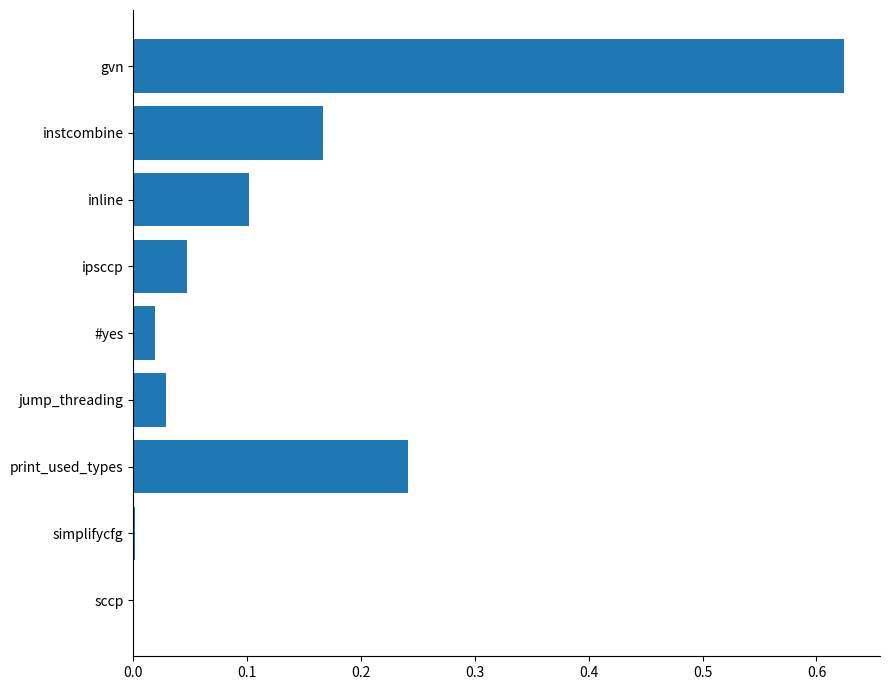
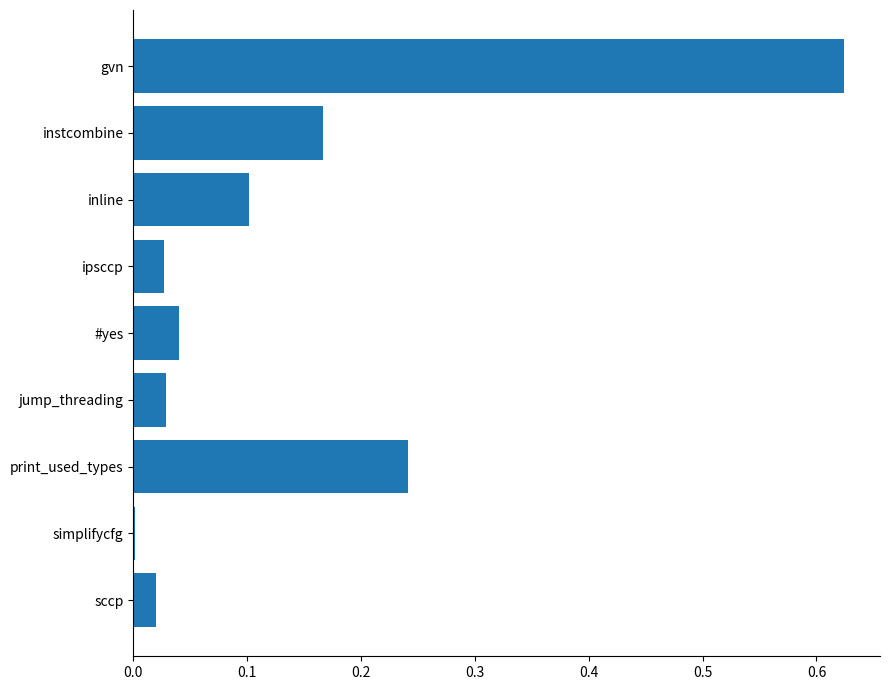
  {
    "gvn": 0.625,
    "instcombine": 0.166,
    "inline": 0.102,
-   "ipsccp": 0.047,
-   "#yes": 0.019,
+   "ipsccp": 0.027,
+   "#yes": 0.040,
    "jump_threading": 0.029,
    "print_used_types": 0.241,
-   "sccp": 0.000
+   "sccp": 0.020
  }
